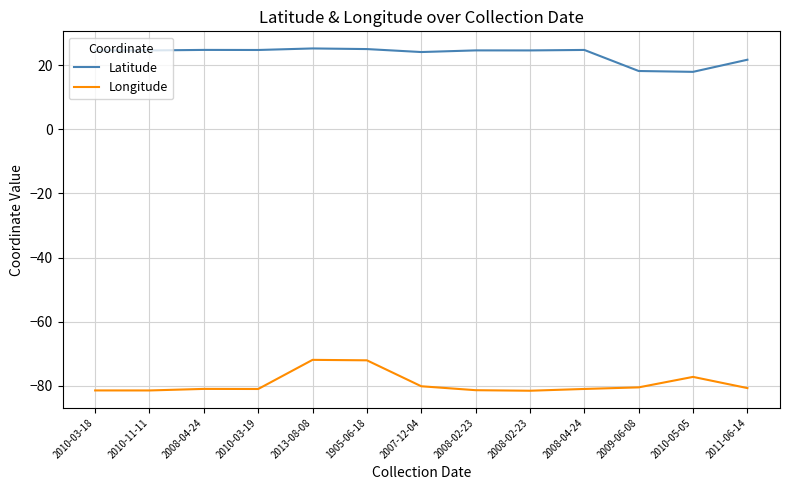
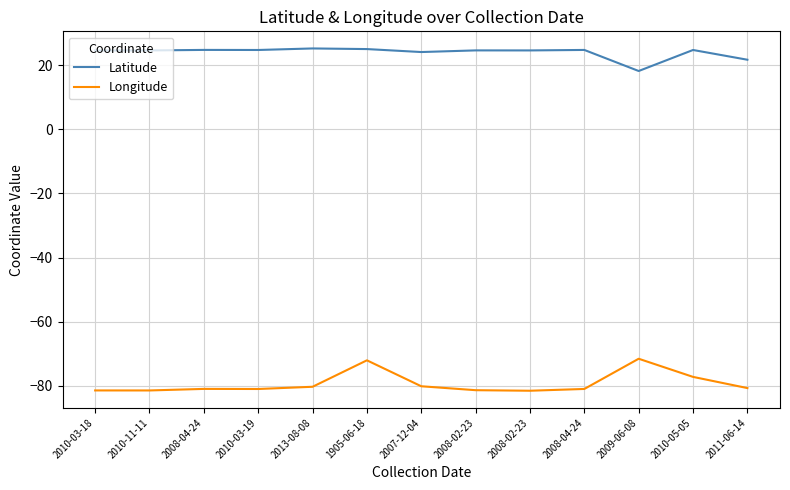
  {
    "Latitude": {
      "2010-03-19": 25,
      "2013-08-08": 25,
      "1905-06-18": 25,
      "2007-12-04": 24,
      "2009-06-08": 18,
-     "2010-05-05": 18,
+     "2010-05-05": 25,
      "2011-06-14": 22
    },
    "Longitude": {
      "2010-03-18": -81,
      "2010-11-11": -81,
      "2010-03-19": -81,
-     "2013-08-08": -72,
+     "2013-08-08": -80,
      "1905-06-18": -72,
      "2007-12-04": -80,
-     "2009-06-08": -80,
+     "2009-06-08": -72,
      "2010-05-05": -77,
      "2011-06-14": -81
    }
  }
